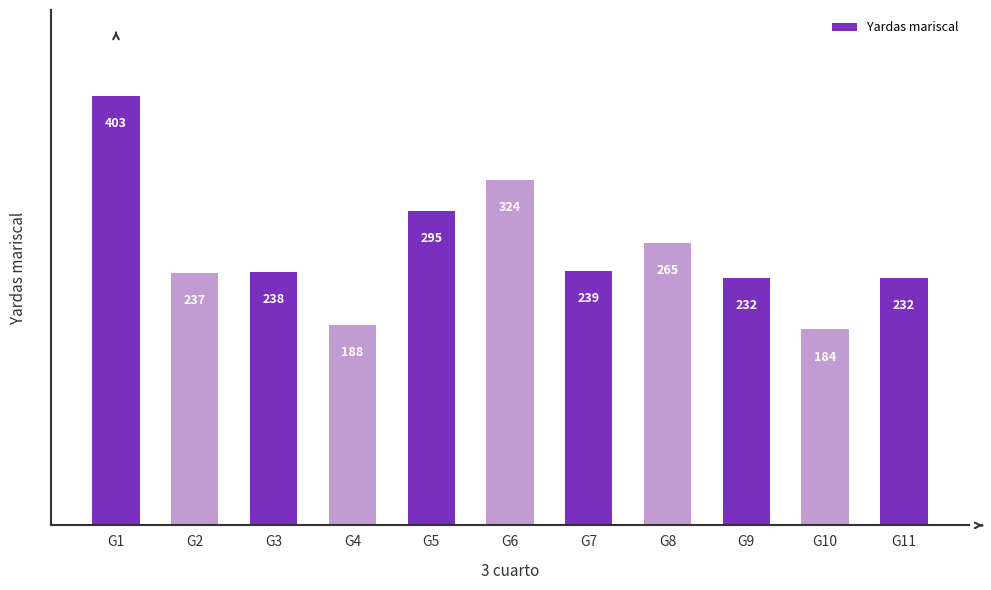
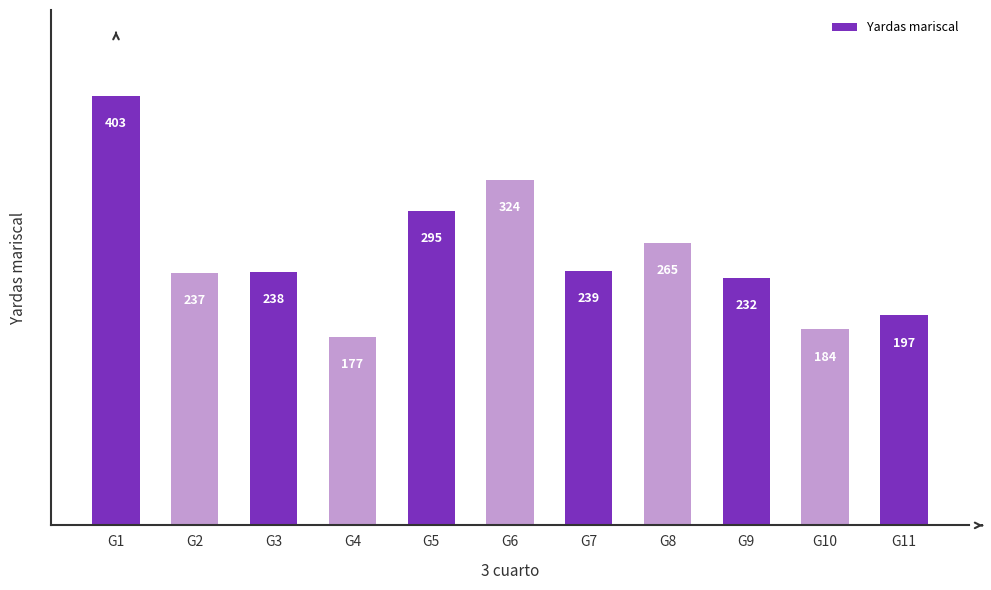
  {
    "G1": 403,
    "G2": 237,
    "G3": 238,
-   "G4": 188,
+   "G4": 177,
    "G5": 295,
    "G6": 324,
    "G7": 239,
    "G8": 265,
    "G9": 232,
    "G10": 184,
-   "G11": 232
+   "G11": 197
  }
